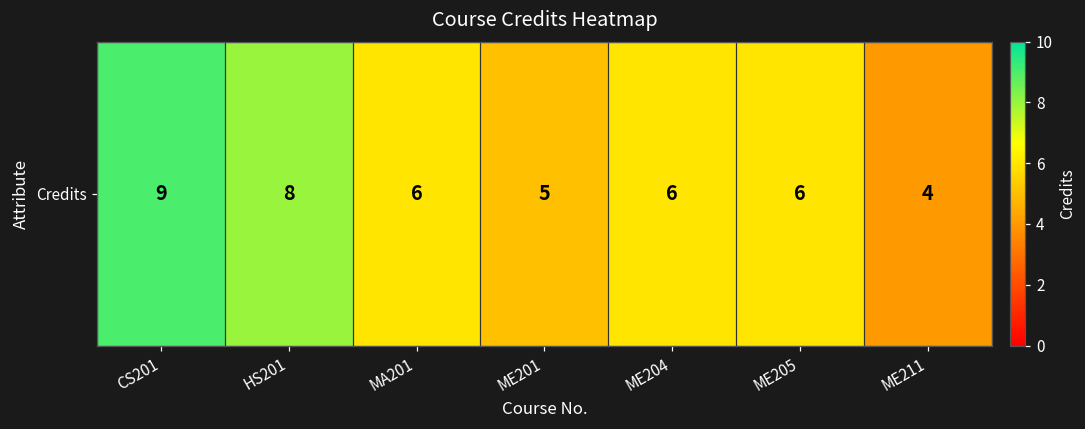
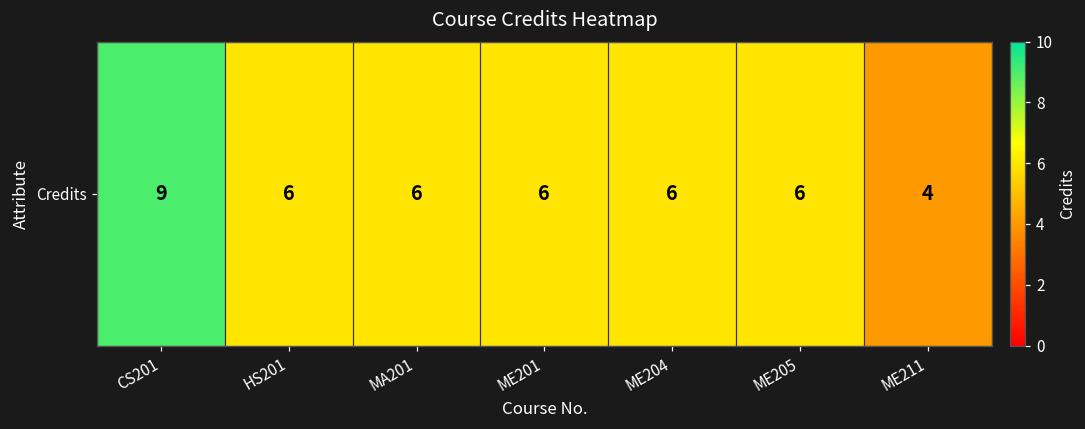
  {
    "Credits": {
      "CS201": 9,
-     "HS201": 8,
+     "HS201": 6,
      "MA201": 6,
-     "ME201": 5,
+     "ME201": 6,
      "ME204": 6,
      "ME205": 6,
      "ME211": 4
    }
  }
